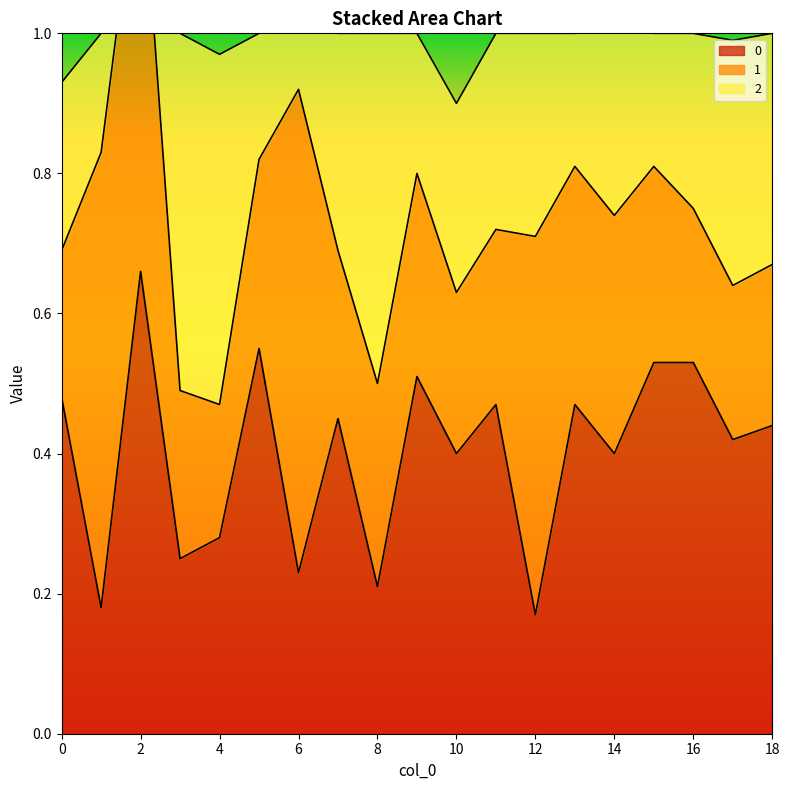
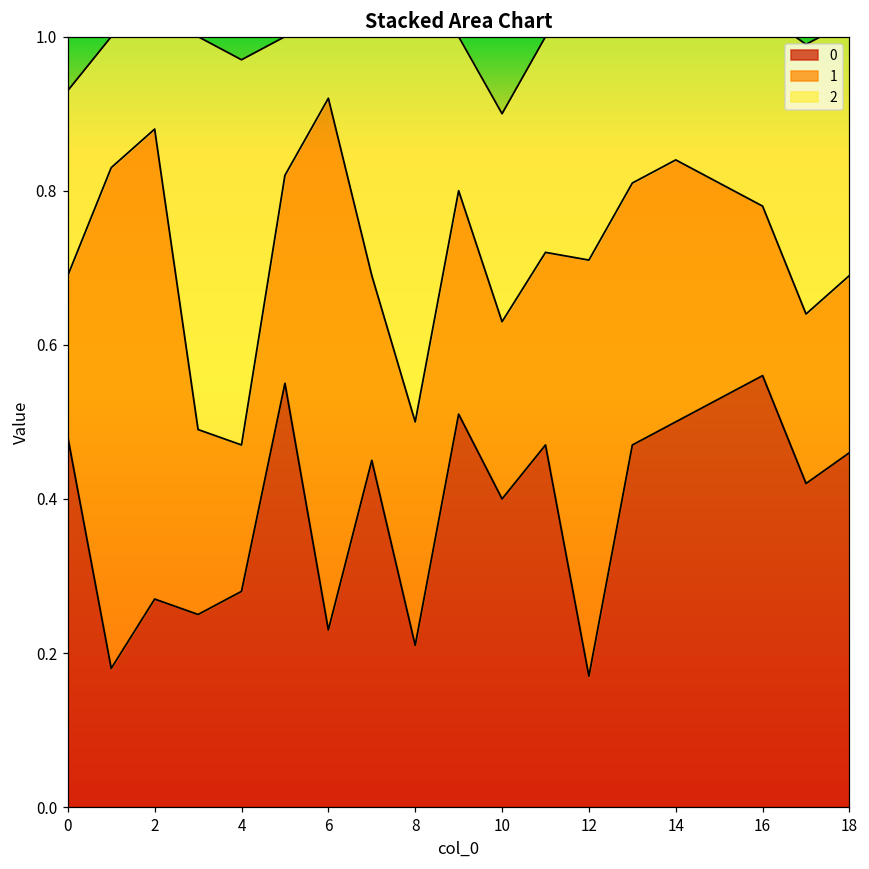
  {
    "0": {
      "0": 0.48,
-     "2": 0.66,
+     "2": 0.27,
      "4": 0.28,
      "6": 0.23,
      "8": 0.21,
      "10": 0.40,
      "12": 0.17,
-     "14": 0.4,
-     "16": 0.53,
-     "18": 0.44
+     "14": 0.5,
+     "16": 0.56,
+     "18": 0.46
    },
    "1": {
      "0": 0.21,
      "4": 0.19,
      "6": 0.69,
      "8": 0.29,
      "10": 0.23,
      "12": 0.54,
      "14": 0.34,
      "16": 0.22,
      "18": 0.23
    },
    "2": {
      "0": 0.24,
      "4": 0.50,
      "8": 0.50,
      "10": 0.27,
      "12": 0.29
    }
  }
